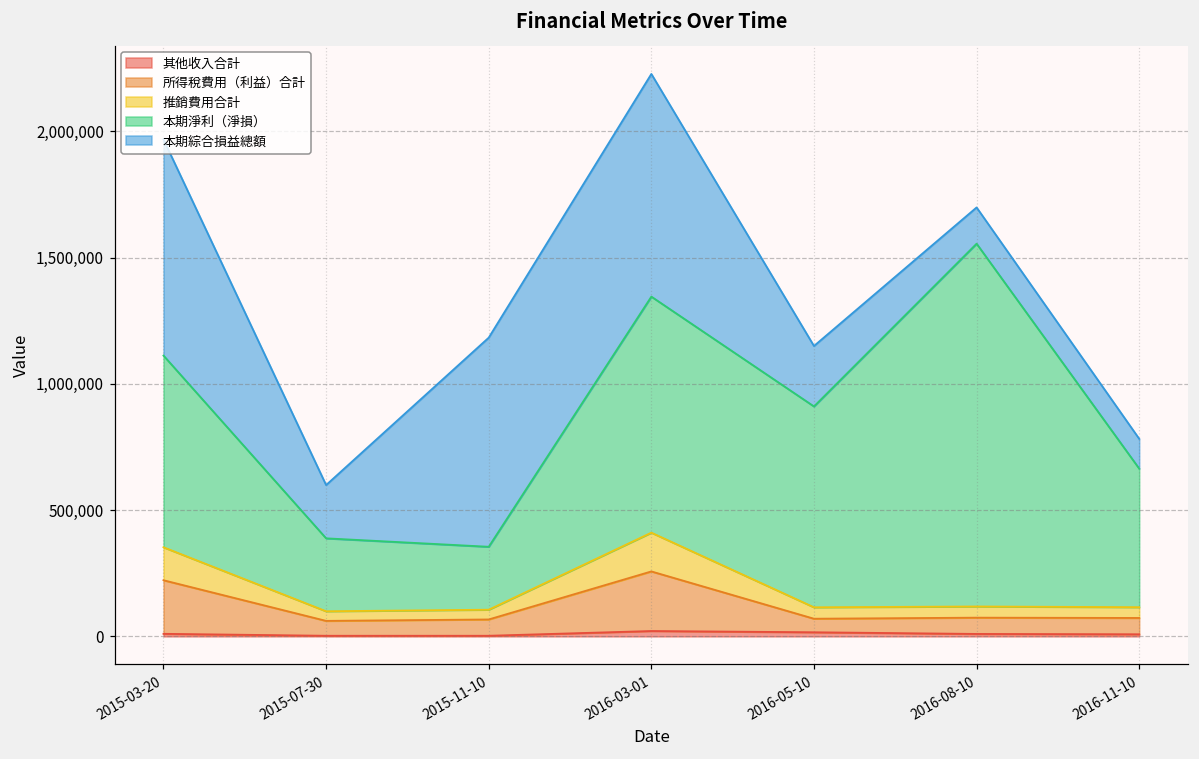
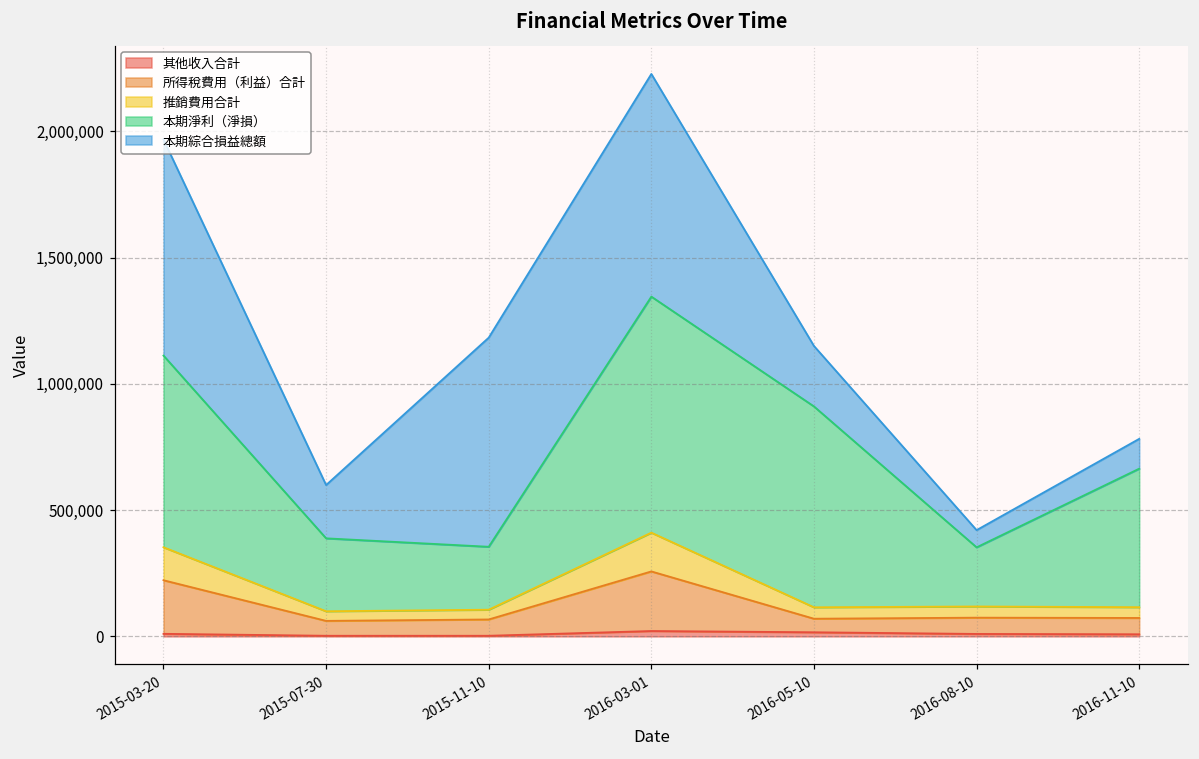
  {
    "本期淨利（淨損）": {
      "2015-03-20": "760,000",
      "2015-07-30": "290,000",
      "2015-11-10": "250,000",
      "2016-03-01": "930,000",
      "2016-05-10": "800,000",
-     "2016-08-10": "1,440,000",
+     "2016-08-10": "230,000",
      "2016-11-10": "550,000"
    },
    "本期綜合損益總額": {
      "2015-07-30": "210,000",
      "2015-11-10": "830,000",
      "2016-03-01": "880,000",
      "2016-05-10": "240,000",
-     "2016-08-10": "140,000",
+     "2016-08-10": "70,000",
      "2016-11-10": "120,000"
    }
  }
